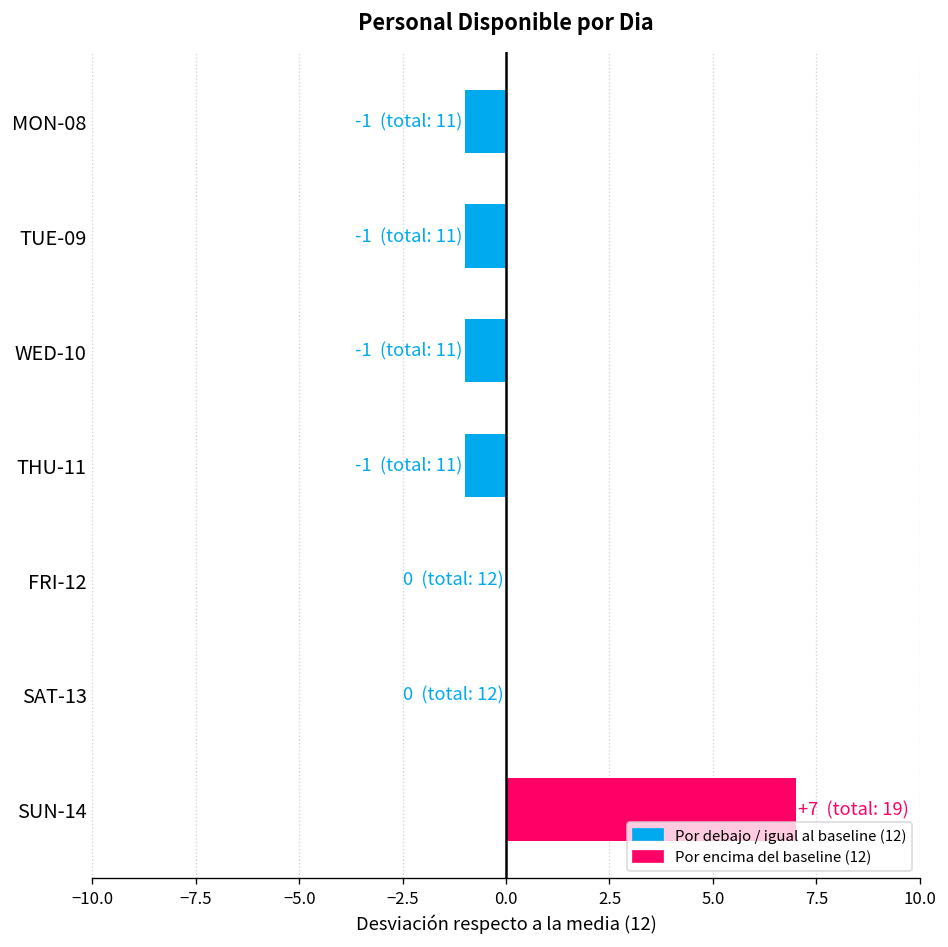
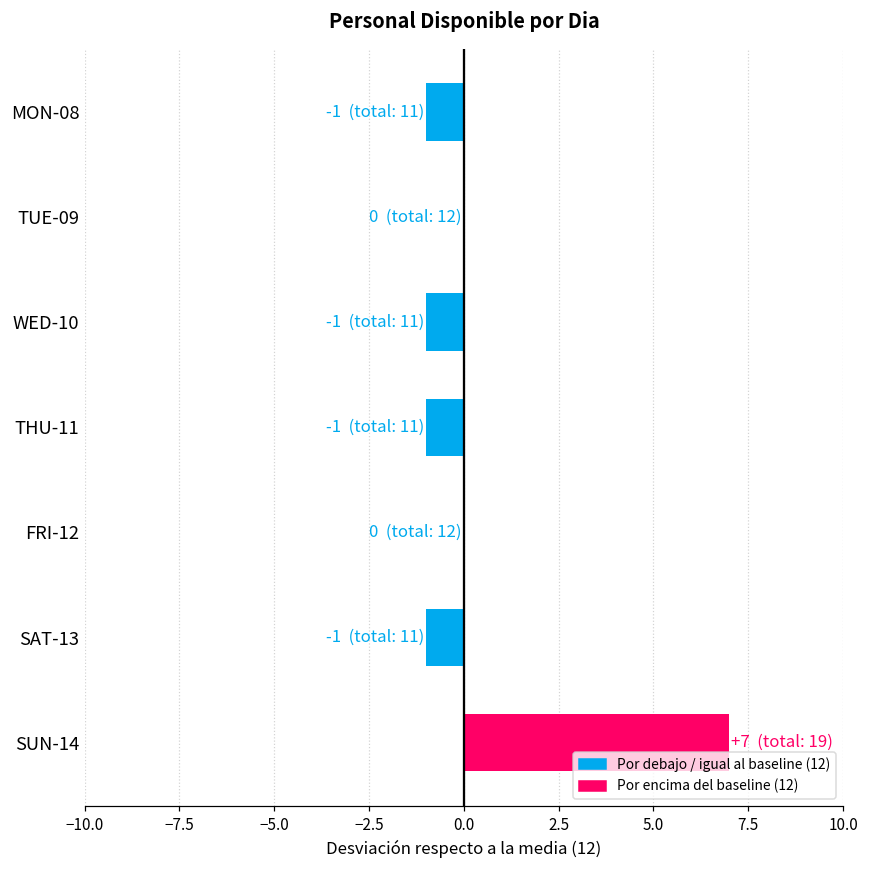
  {
    "MON-08": "-1",
-   "TUE-09": "-1 (total: 11)",
+   "TUE-09": "0 (total: 12)",
    "WED-10": "-1",
    "THU-11": "-1",
    "FRI-12": "0",
-   "SAT-13": "0 (total: 12)",
+   "SAT-13": "-1 (total: 11)",
    "SUN-14": "+7"
  }
